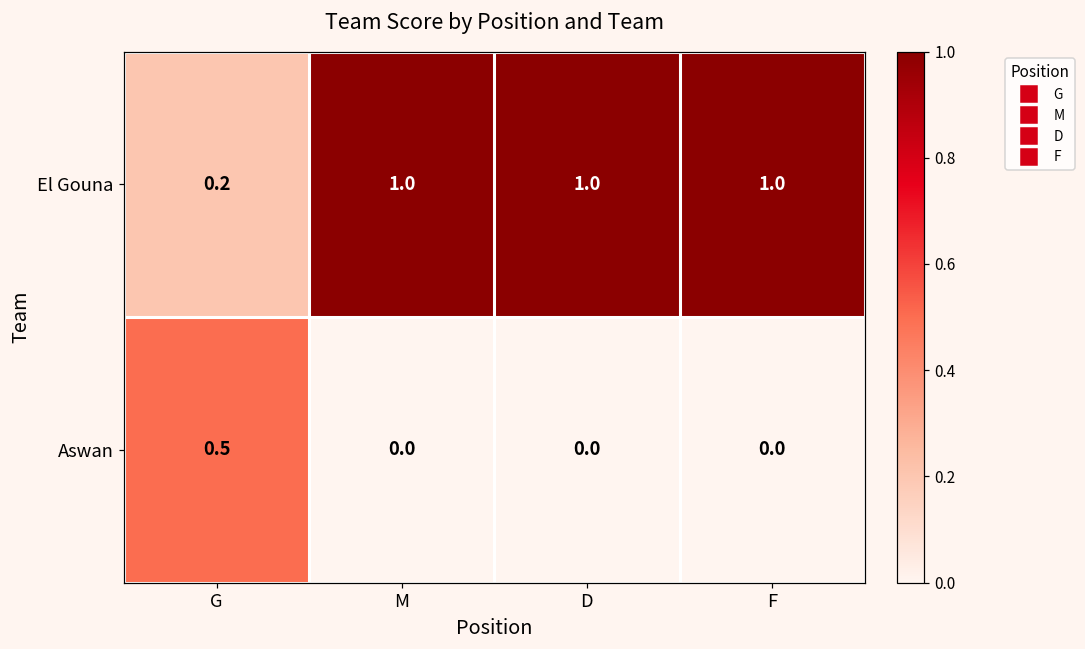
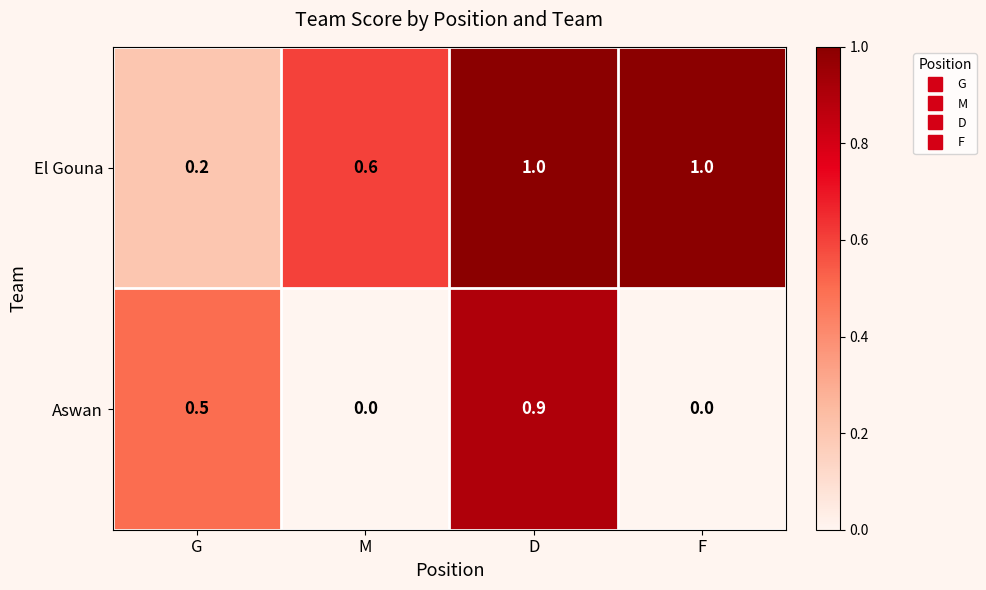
  {
    "El Gouna": {
      "G": 0.2,
-     "M": 1.0,
+     "M": 0.6,
      "D": 1.0,
      "F": 1.0
    },
    "Aswan": {
      "G": 0.5,
      "M": 0.0,
-     "D": 0.0,
+     "D": 0.9,
      "F": 0.0
    }
  }
